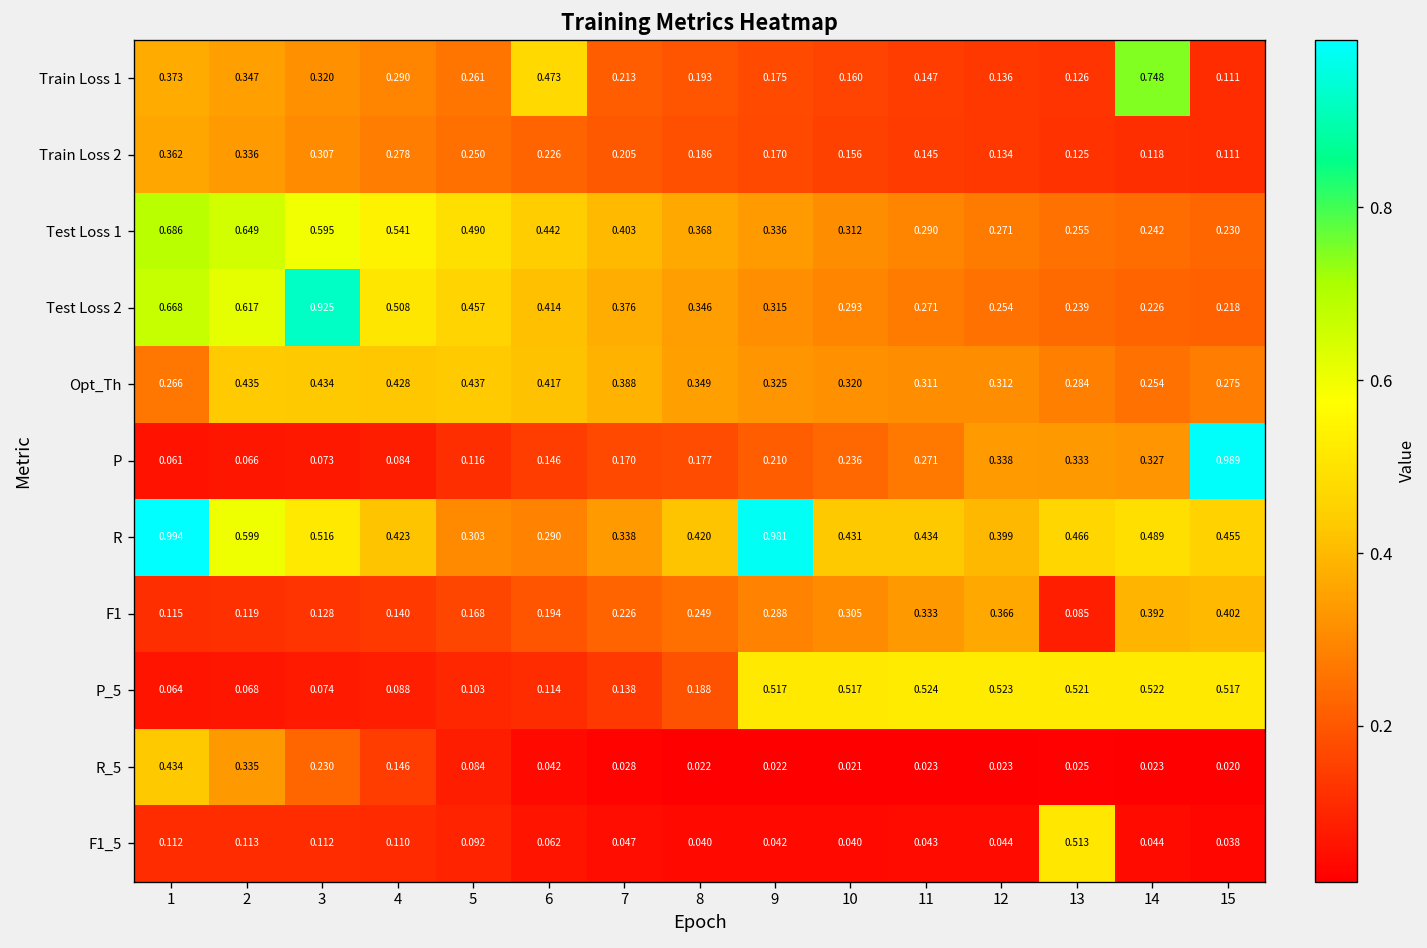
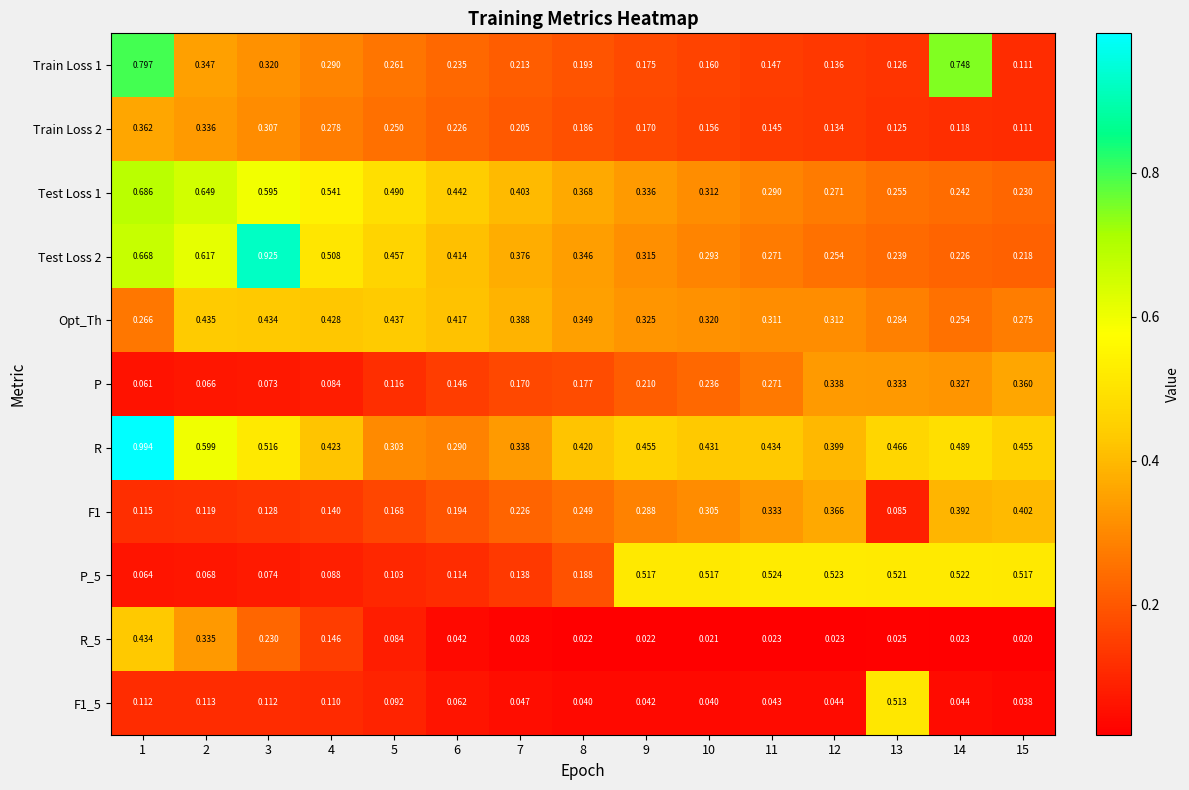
  {
    "Train Loss 1": {
-     "1": 0.373,
+     "1": 0.797,
      "2": 0.347,
      "3": 0.320,
      "4": 0.290,
      "5": 0.261,
-     "6": 0.473,
+     "6": 0.235,
      "7": 0.213,
      "8": 0.193,
      "9": 0.175,
      "10": 0.160,
      "11": 0.147,
      "12": 0.136,
      "13": 0.126,
      "14": 0.748,
      "15": 0.111
    },
    "Train Loss 2": {
      "1": 0.362,
      "2": 0.336,
      "3": 0.307,
      "4": 0.278,
      "5": 0.250,
      "6": 0.226,
      "7": 0.205,
      "8": 0.186,
      "9": 0.170,
      "10": 0.156,
      "11": 0.145,
      "12": 0.134,
      "13": 0.125,
      "14": 0.118,
      "15": 0.111
    },
    "Test Loss 1": {
      "1": 0.686,
      "2": 0.649,
      "3": 0.595,
      "4": 0.541,
      "5": 0.490,
      "6": 0.442,
      "7": 0.403,
      "8": 0.368,
      "9": 0.336,
      "10": 0.312,
      "11": 0.290,
      "12": 0.271,
      "13": 0.255,
      "14": 0.242,
      "15": 0.230
    },
    "Test Loss 2": {
      "1": 0.668,
      "2": 0.617,
      "3": 0.925,
      "4": 0.508,
      "5": 0.457,
      "6": 0.414,
      "7": 0.376,
      "8": 0.346,
      "9": 0.315,
      "10": 0.293,
      "11": 0.271,
      "12": 0.254,
      "13": 0.239,
      "14": 0.226,
      "15": 0.218
    },
    "Opt_Th": {
      "1": 0.266,
      "2": 0.435,
      "3": 0.434,
      "4": 0.428,
      "5": 0.437,
      "6": 0.417,
      "7": 0.388,
      "8": 0.349,
      "9": 0.325,
      "10": 0.320,
      "11": 0.311,
      "12": 0.312,
      "13": 0.284,
      "14": 0.254,
      "15": 0.275
    },
    "P": {
      "1": 0.061,
      "2": 0.066,
      "3": 0.073,
      "4": 0.084,
      "5": 0.116,
      "6": 0.146,
      "7": 0.170,
      "8": 0.177,
      "9": 0.210,
      "10": 0.236,
      "11": 0.271,
      "12": 0.338,
      "13": 0.333,
      "14": 0.327,
-     "15": 0.989
+     "15": 0.360
    },
    "R": {
      "1": 0.994,
      "2": 0.599,
      "3": 0.516,
      "4": 0.423,
      "5": 0.303,
      "6": 0.290,
      "7": 0.338,
      "8": 0.420,
-     "9": 0.981,
+     "9": 0.455,
      "10": 0.431,
      "11": 0.434,
      "12": 0.399,
      "13": 0.466,
      "14": 0.489,
      "15": 0.455
    },
    "F1": {
      "1": 0.115,
      "2": 0.119,
      "3": 0.128,
      "4": 0.140,
      "5": 0.168,
      "6": 0.194,
      "7": 0.226,
      "8": 0.249,
      "9": 0.288,
      "10": 0.305,
      "11": 0.333,
      "12": 0.366,
      "13": 0.085,
      "14": 0.392,
      "15": 0.402
    },
    "P_5": {
      "1": 0.064,
      "2": 0.068,
      "3": 0.074,
      "4": 0.088,
      "5": 0.103,
      "6": 0.114,
      "7": 0.138,
      "8": 0.188,
      "9": 0.517,
      "10": 0.517,
      "11": 0.524,
      "12": 0.523,
      "13": 0.521,
      "14": 0.522,
      "15": 0.517
    },
    "R_5": {
      "1": 0.434,
      "2": 0.335,
      "3": 0.230,
      "4": 0.146,
      "5": 0.084,
      "6": 0.042,
      "7": 0.028,
      "8": 0.022,
      "9": 0.022,
      "10": 0.021,
      "11": 0.023,
      "12": 0.023,
      "13": 0.025,
      "14": 0.023,
      "15": 0.020
    },
    "F1_5": {
      "1": 0.112,
      "2": 0.113,
      "3": 0.112,
      "4": 0.110,
      "5": 0.092,
      "6": 0.062,
      "7": 0.047,
      "8": 0.040,
      "9": 0.042,
      "10": 0.040,
      "11": 0.043,
      "12": 0.044,
      "13": 0.513,
      "14": 0.044,
      "15": 0.038
    }
  }
